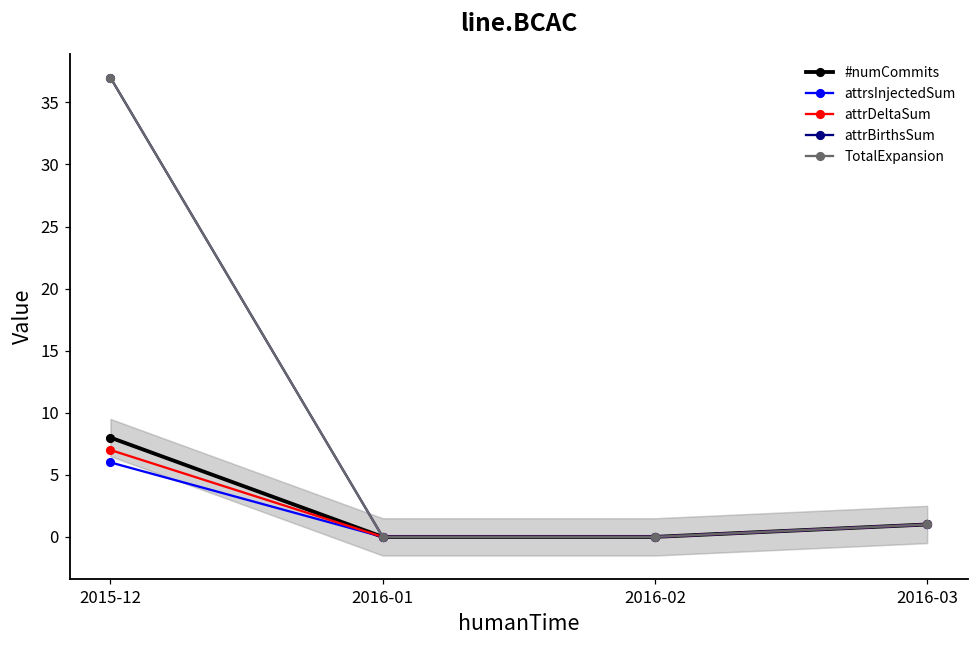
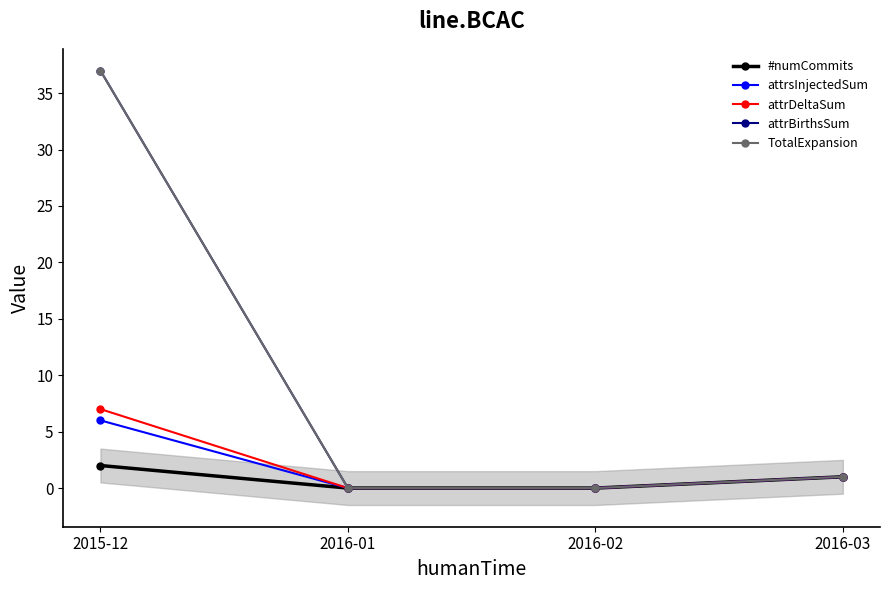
  {
    "#numCommits": {
-     "2015-12": 8
+     "2015-12": 2
    },
    "attrsInjectedSum": {
      "2015-12": 6
    },
    "attrDeltaSum": {
      "2015-12": 7
    }
  }
